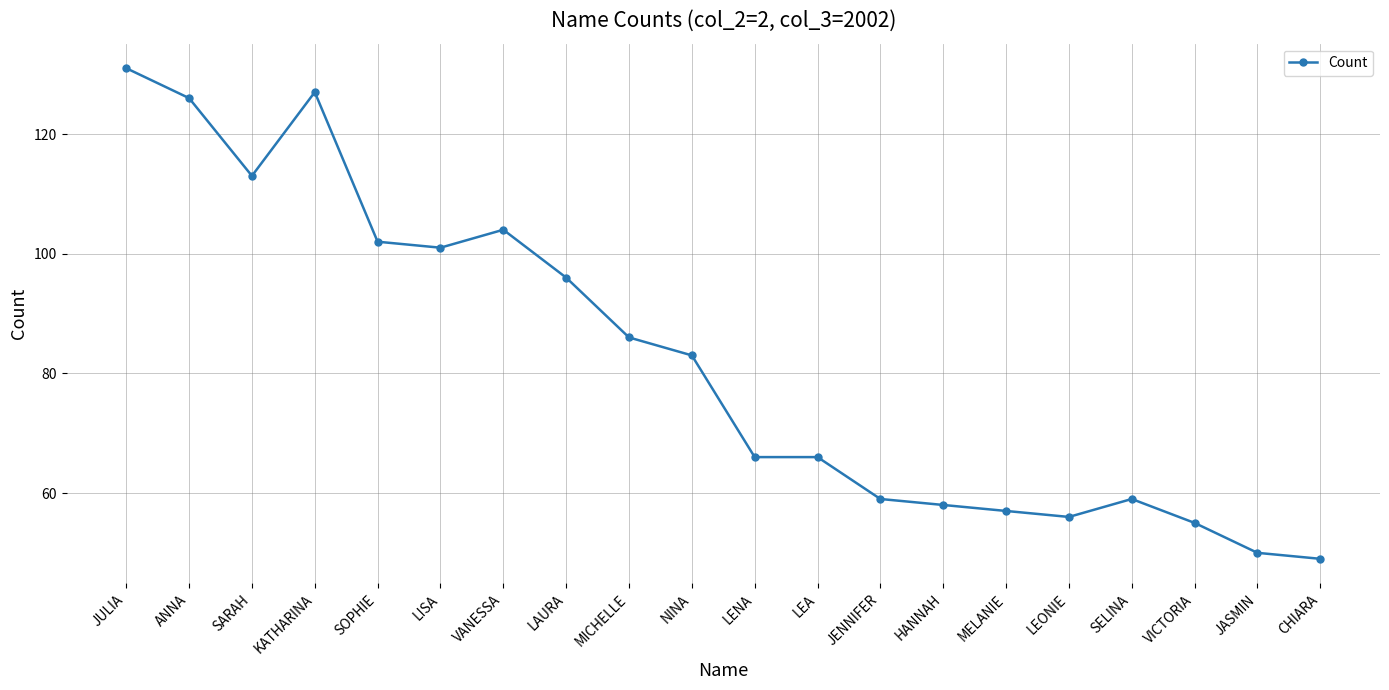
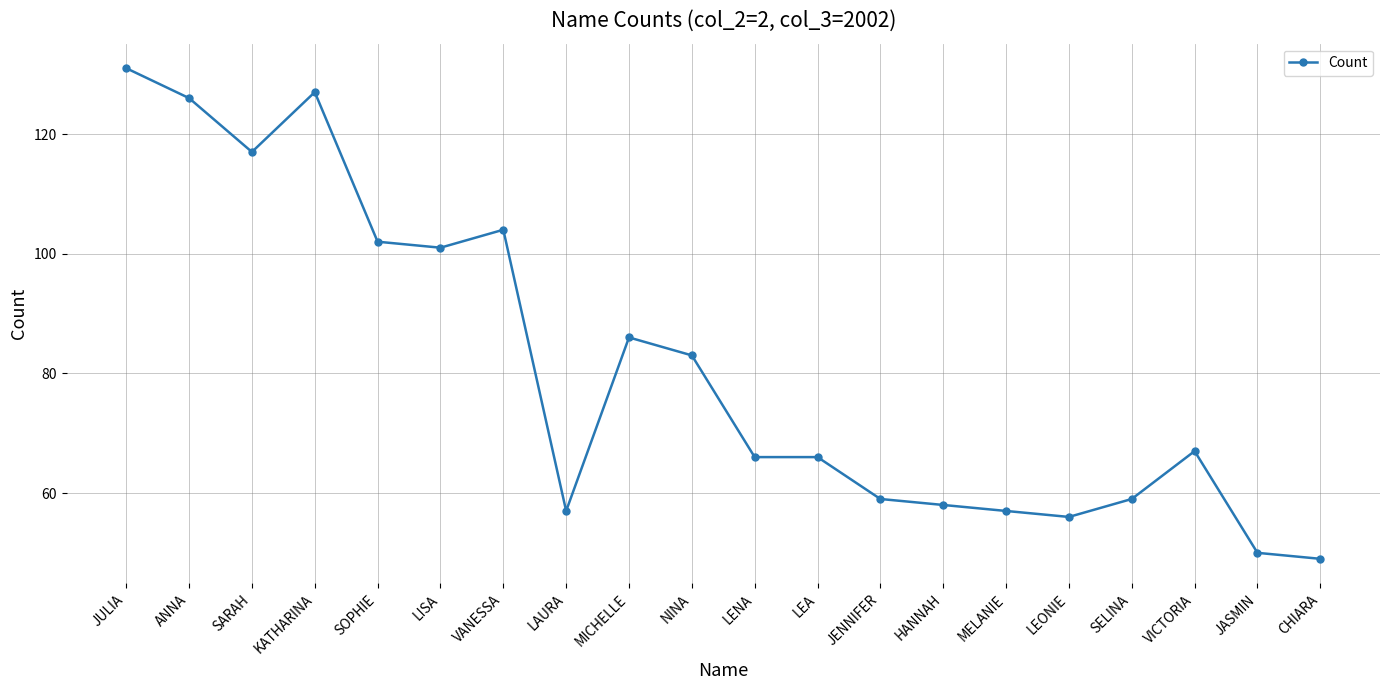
  {
    "JULIA": 131,
    "ANNA": 126,
-   "SARAH": 113,
+   "SARAH": 117,
    "KATHARINA": 127,
    "SOPHIE": 102,
    "LISA": 101,
    "VANESSA": 104,
-   "LAURA": 96,
+   "LAURA": 57,
    "MICHELLE": 86,
    "NINA": 83,
    "LENA": 66,
    "LEA": 66,
    "JENNIFER": 59,
    "HANNAH": 58,
    "MELANIE": 57,
    "LEONIE": 56,
    "SELINA": 59,
-   "VICTORIA": 55,
+   "VICTORIA": 67,
    "JASMIN": 50,
    "CHIARA": 49
  }
